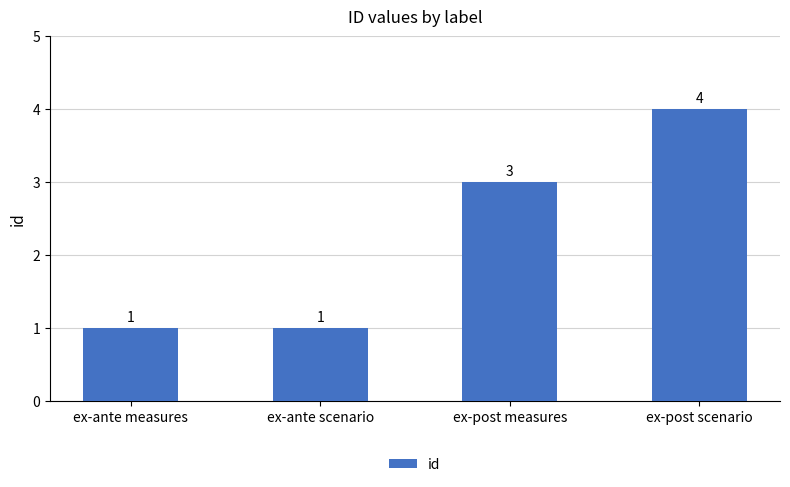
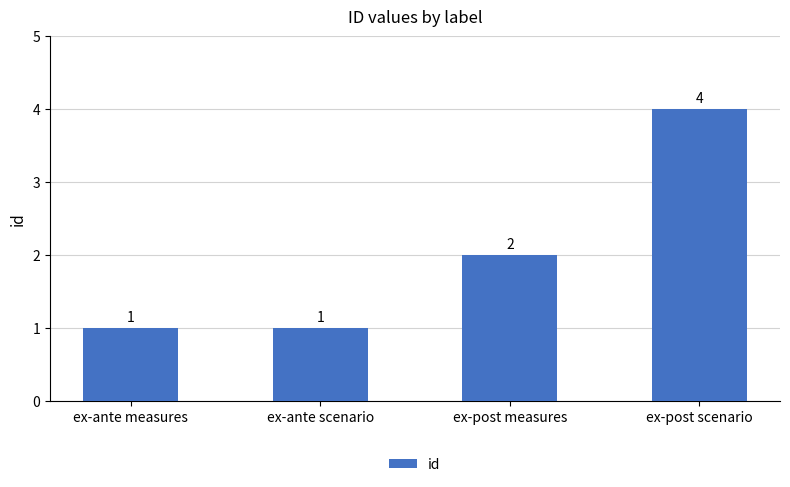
  {
    "ex-ante measures": 1,
    "ex-ante scenario": 1,
-   "ex-post measures": 3,
+   "ex-post measures": 2,
    "ex-post scenario": 4
  }
